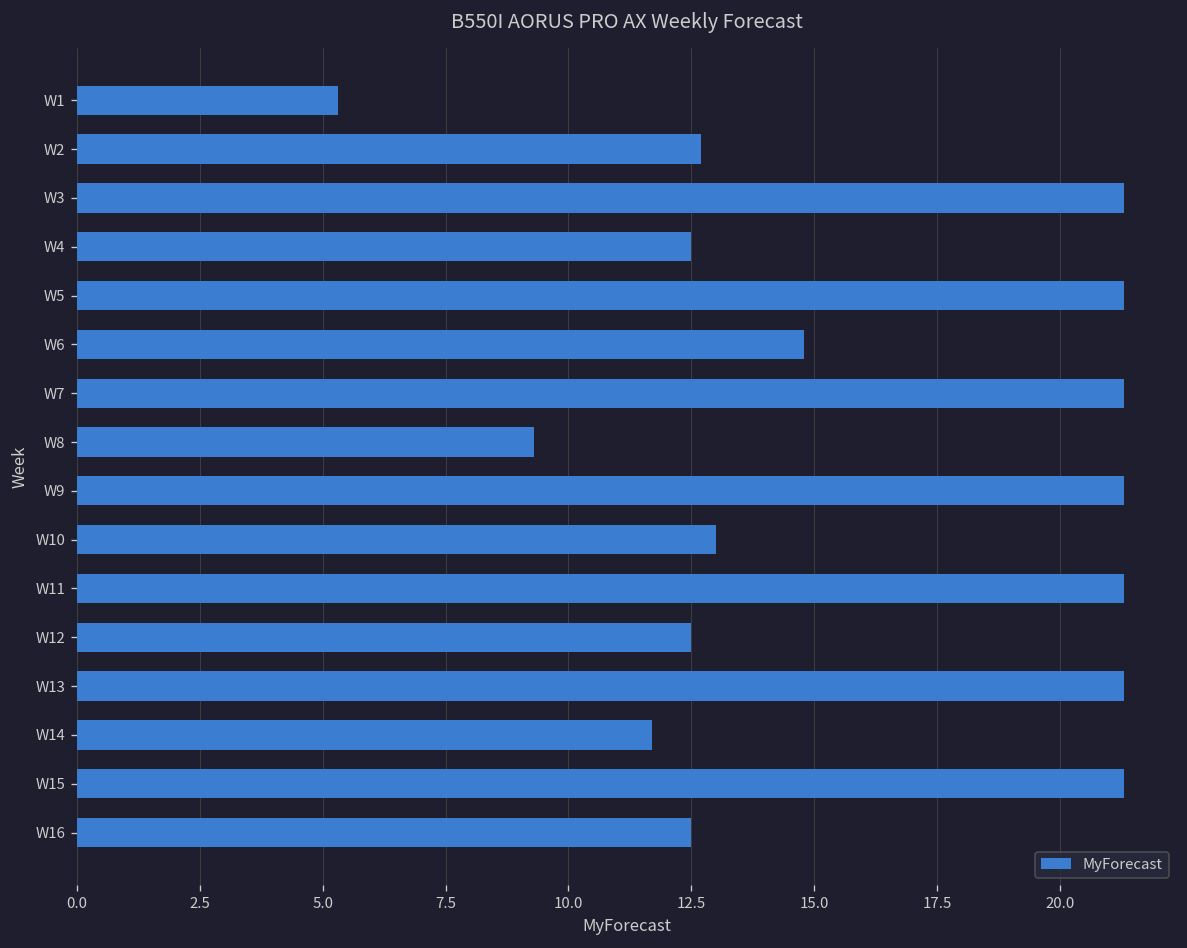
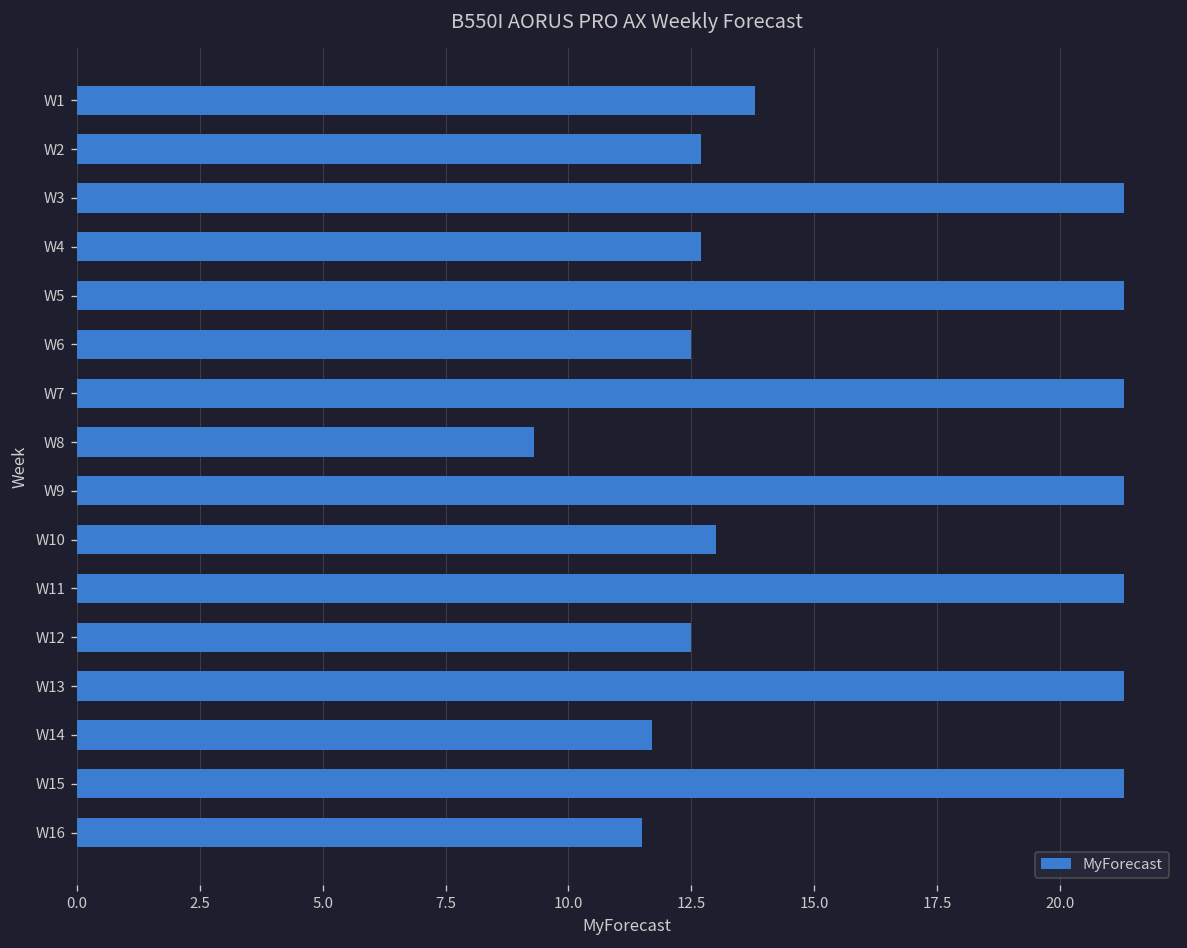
  {
-   "W1": 5.3,
+   "W1": 13.8,
    "W2": 12.7,
    "W3": 21.3,
-   "W4": 12.5,
+   "W4": 12.7,
    "W5": 21.3,
-   "W6": 14.8,
+   "W6": 12.5,
    "W7": 21.3,
    "W8": 9.3,
    "W9": 21.3,
    "W10": 13.0,
    "W11": 21.3,
    "W12": 12.5,
    "W13": 21.3,
    "W14": 11.7,
    "W15": 21.3,
-   "W16": 12.5
+   "W16": 11.5
  }
